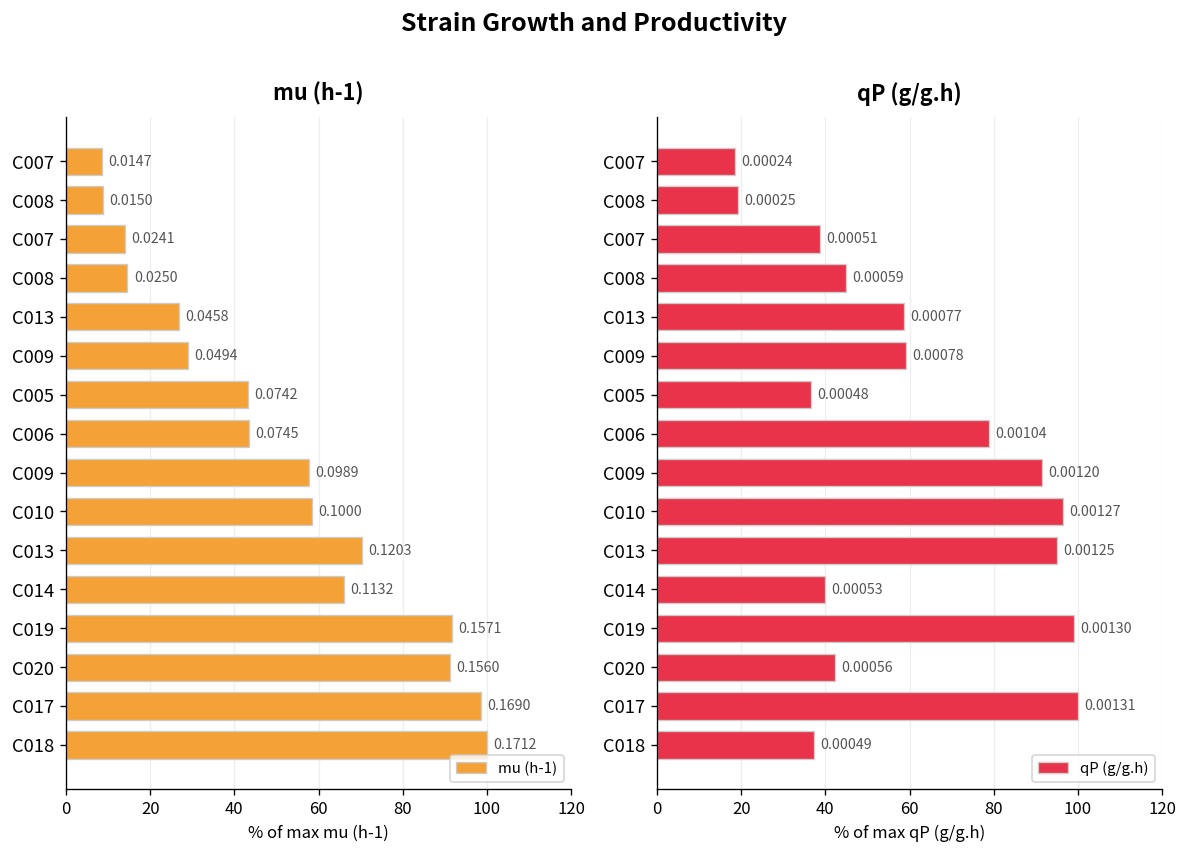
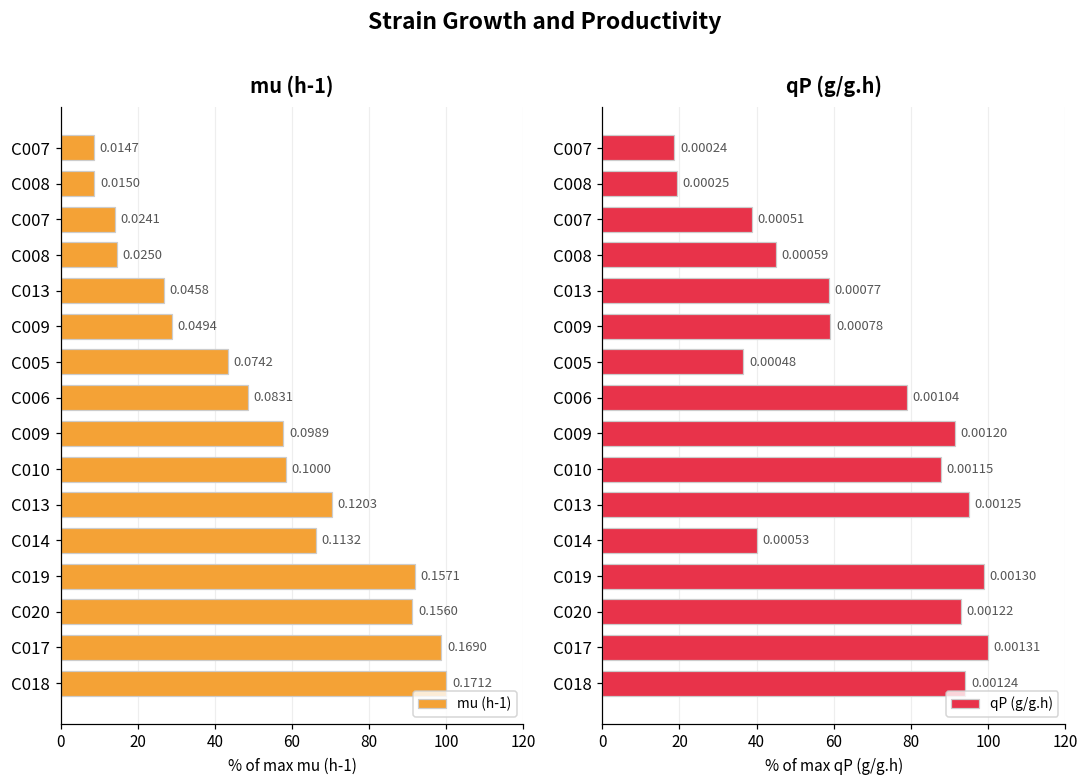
  {
    "mu (h-1)": {
-     "C006": 0.0745
+     "C006": 0.0831
    },
    "qP (g/g.h)": {
-     "C010": 0.00127,
-     "C020": 0.00056,
-     "C018": 0.00049
+     "C010": 0.00115,
+     "C020": 0.00122,
+     "C018": 0.00124
    }
  }
